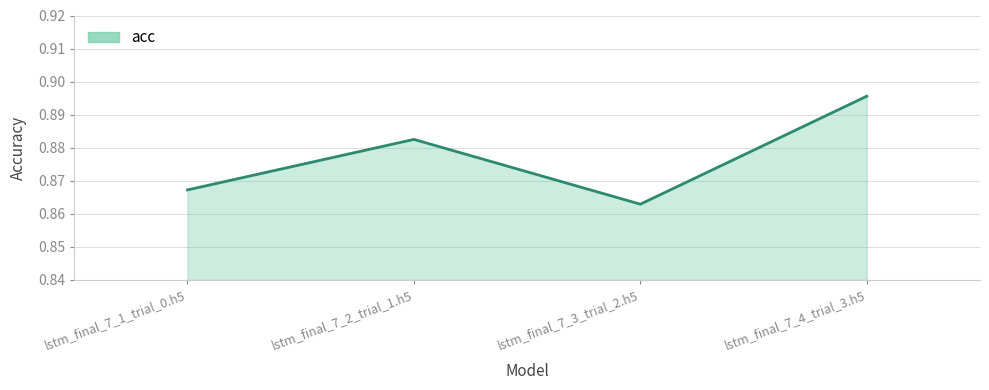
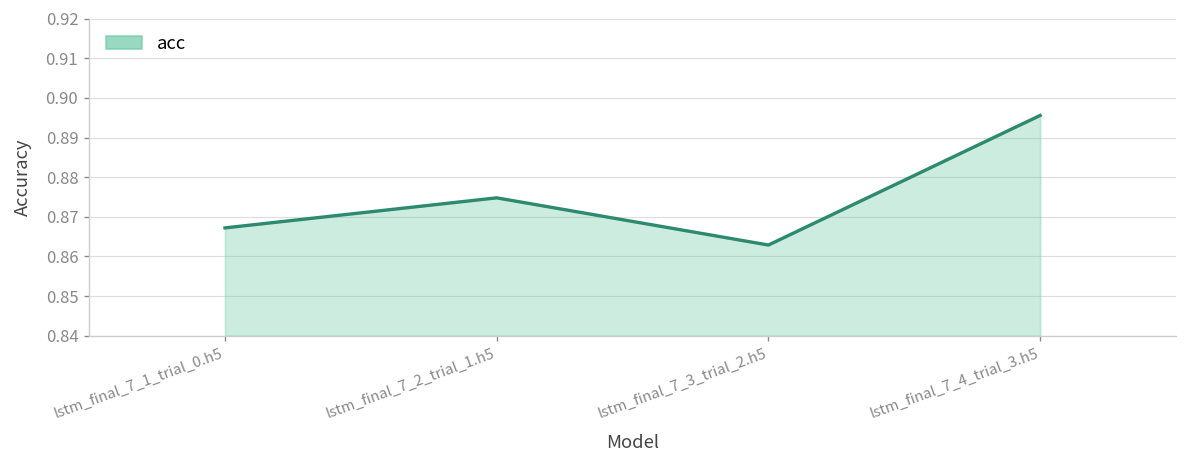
  {
    "lstm_final_7_1_trial_0.h5": 0.867,
-   "lstm_final_7_2_trial_1.h5": 0.882,
+   "lstm_final_7_2_trial_1.h5": 0.875,
    "lstm_final_7_3_trial_2.h5": 0.863,
    "lstm_final_7_4_trial_3.h5": 0.896
  }
